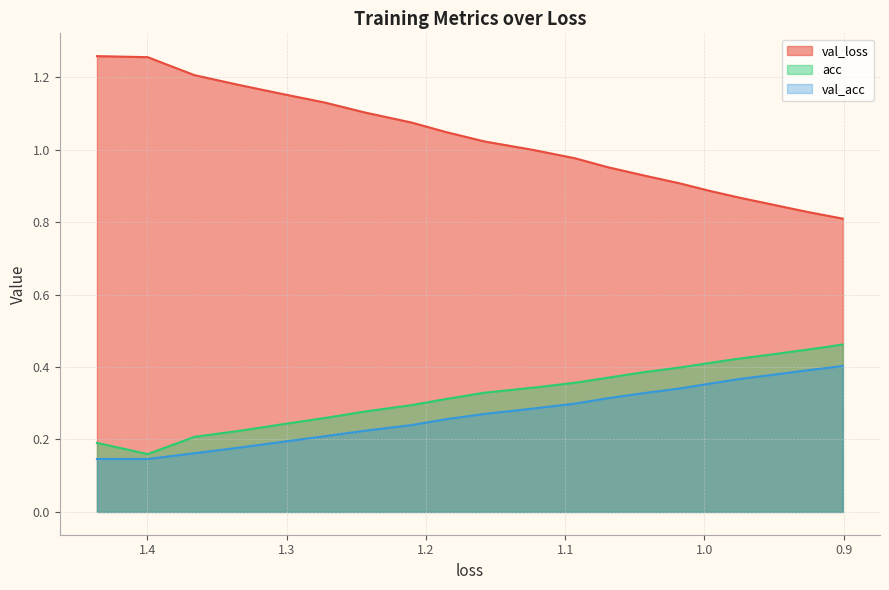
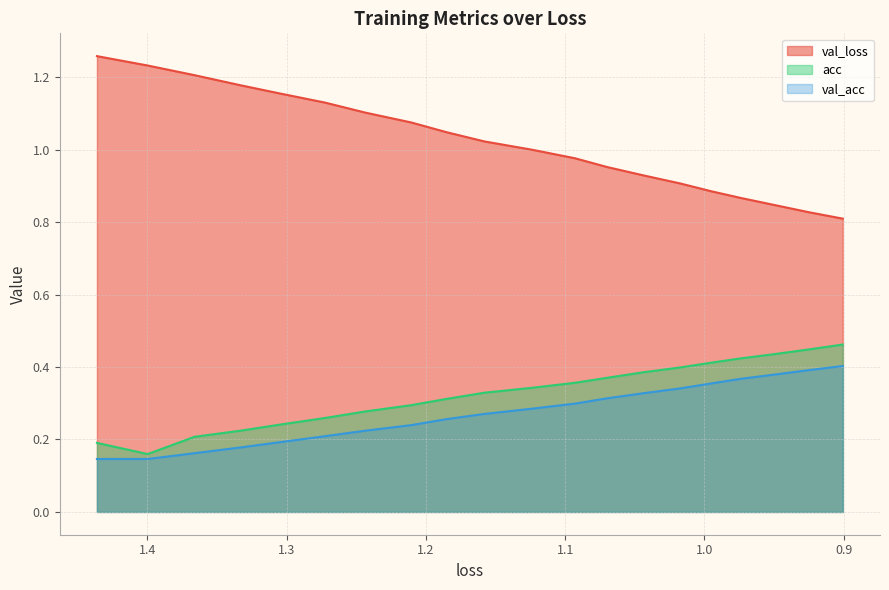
  {
    "val_loss": {
-     "1.4": 1.26
+     "1.4": 1.23
    },
    "acc": {
      "1.4": 0.16
    },
    "val_acc": {
      "1.4": 0.15
    }
  }
